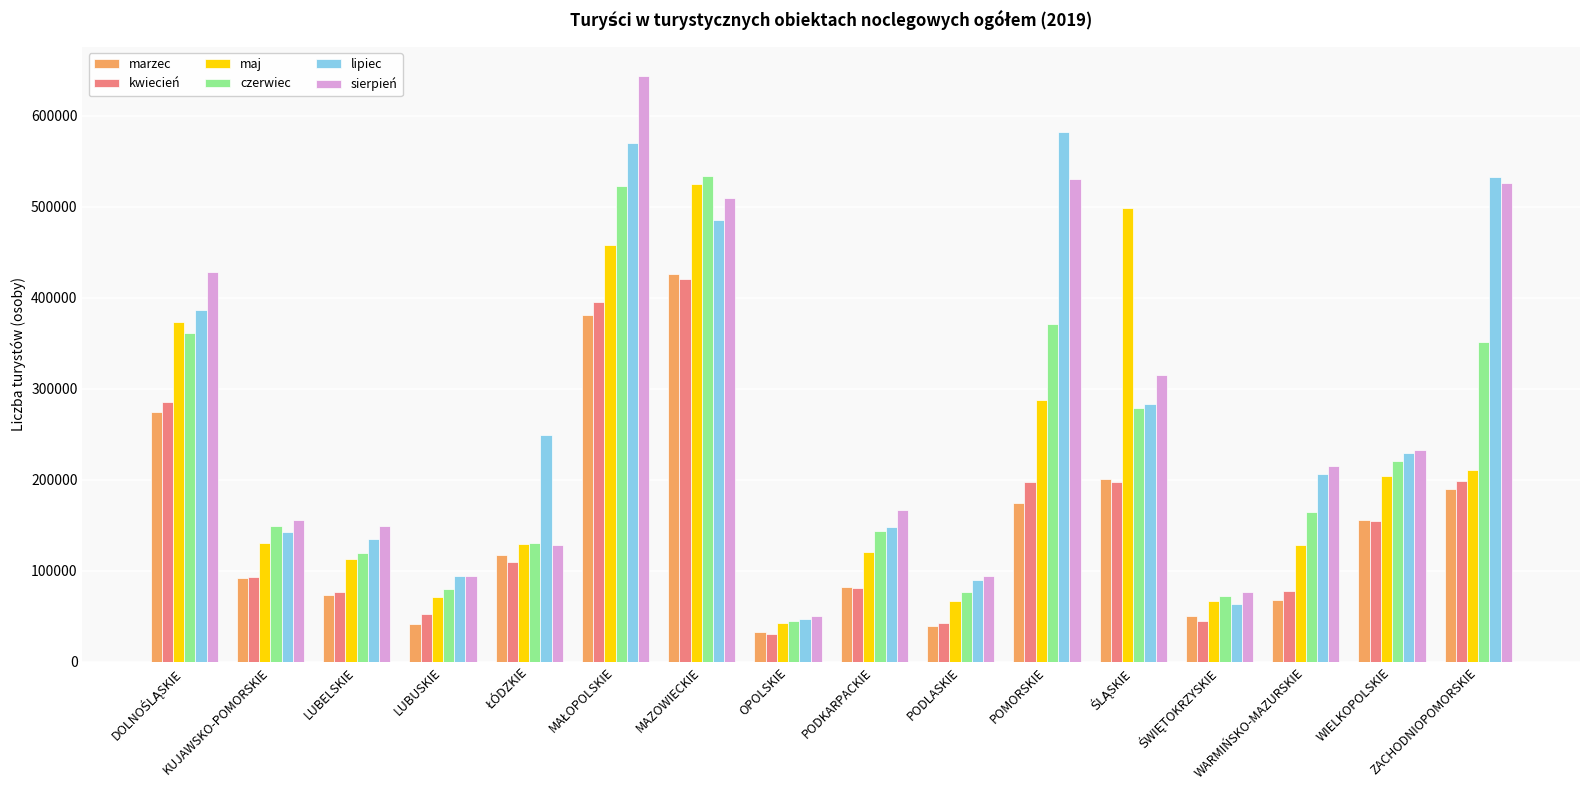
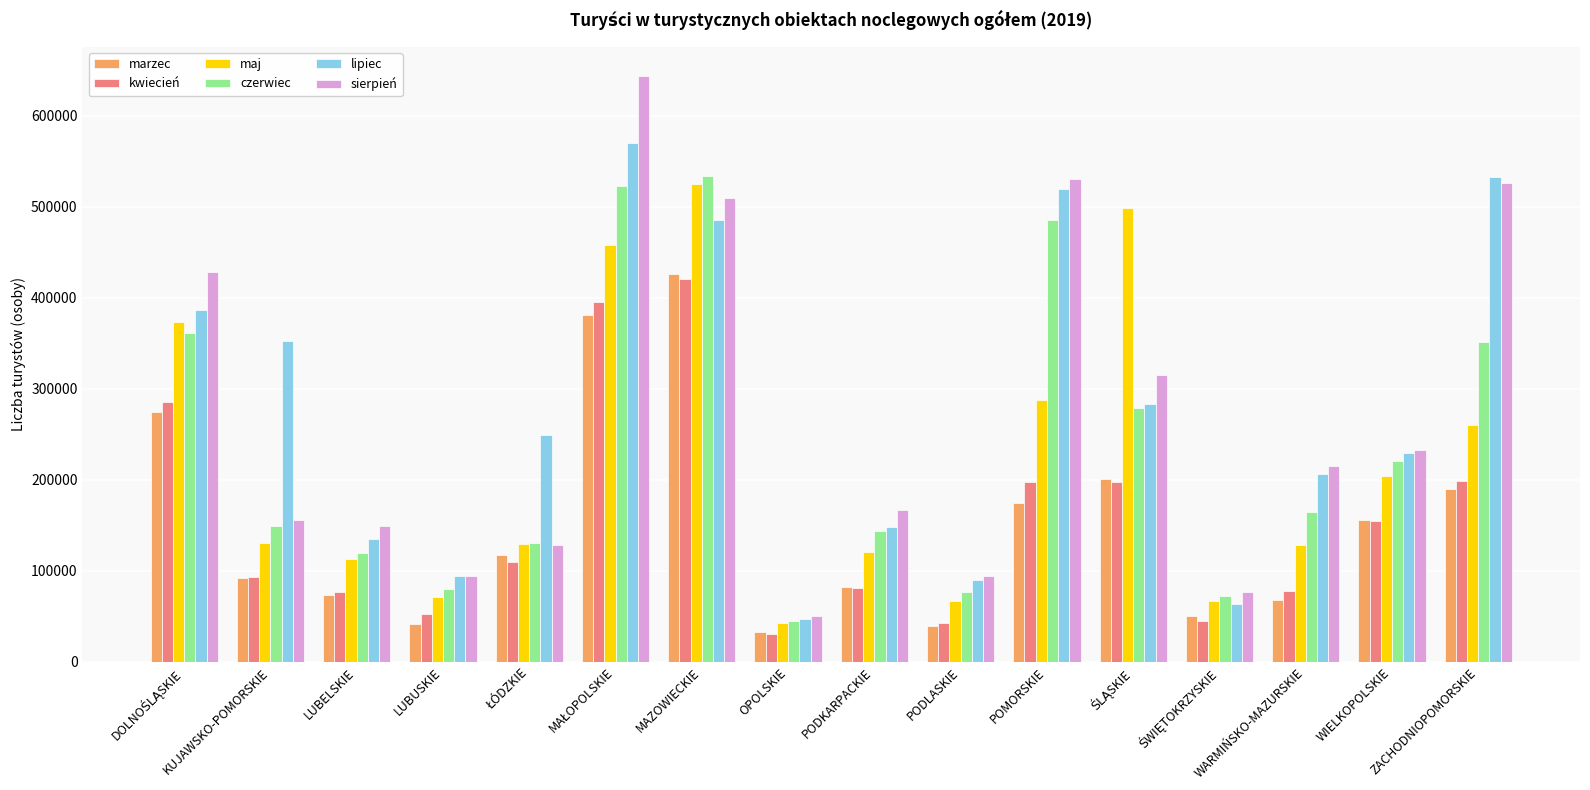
  {
    "maj": {
      "DOLNOŚLĄSKIE": 370000,
      "KUJAWSKO-POMORSKIE": 130000,
      "LUBELSKIE": 110000,
      "LUBUSKIE": 70000,
      "ŁÓDZKIE": 130000,
      "MAŁOPOLSKIE": 460000,
      "MAZOWIECKIE": 530000,
      "OPOLSKIE": 40000,
      "PODKARPACKIE": 120000,
      "PODLASKIE": 70000,
      "POMORSKIE": 290000,
      "ŚLĄSKIE": 500000,
      "ŚWIĘTOKRZYSKIE": 70000,
      "WARMIŃSKO-MAZURSKIE": 130000,
      "WIELKOPOLSKIE": 200000,
-     "ZACHODNIOPOMORSKIE": 210000
+     "ZACHODNIOPOMORSKIE": 260000
    },
    "czerwiec": {
      "DOLNOŚLĄSKIE": 360000,
      "KUJAWSKO-POMORSKIE": 150000,
      "LUBELSKIE": 120000,
      "LUBUSKIE": 80000,
      "ŁÓDZKIE": 130000,
      "MAŁOPOLSKIE": 520000,
      "MAZOWIECKIE": 530000,
      "OPOLSKIE": 50000,
      "PODKARPACKIE": 140000,
      "PODLASKIE": 80000,
-     "POMORSKIE": 370000,
+     "POMORSKIE": 490000,
      "ŚLĄSKIE": 280000,
      "ŚWIĘTOKRZYSKIE": 70000,
      "WARMIŃSKO-MAZURSKIE": 160000,
      "WIELKOPOLSKIE": 220000,
      "ZACHODNIOPOMORSKIE": 350000
    },
    "lipiec": {
      "DOLNOŚLĄSKIE": 390000,
-     "KUJAWSKO-POMORSKIE": 140000,
+     "KUJAWSKO-POMORSKIE": 350000,
      "LUBELSKIE": 140000,
      "LUBUSKIE": 90000,
      "ŁÓDZKIE": 250000,
      "MAŁOPOLSKIE": 570000,
      "MAZOWIECKIE": 490000,
      "OPOLSKIE": 50000,
      "PODKARPACKIE": 150000,
      "PODLASKIE": 90000,
-     "POMORSKIE": 580000,
+     "POMORSKIE": 520000,
      "ŚLĄSKIE": 280000,
      "ŚWIĘTOKRZYSKIE": 60000,
      "WARMIŃSKO-MAZURSKIE": 210000,
      "WIELKOPOLSKIE": 230000,
      "ZACHODNIOPOMORSKIE": 530000
    }
  }
